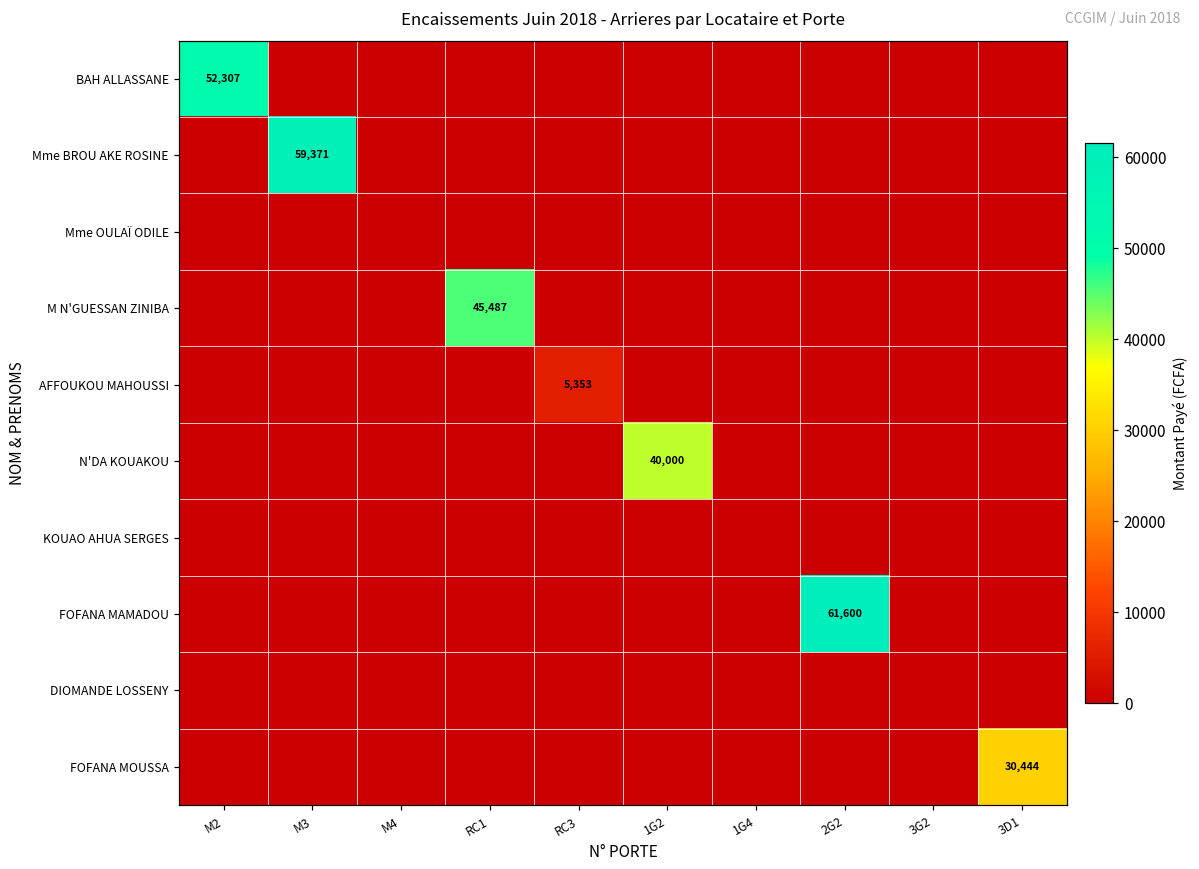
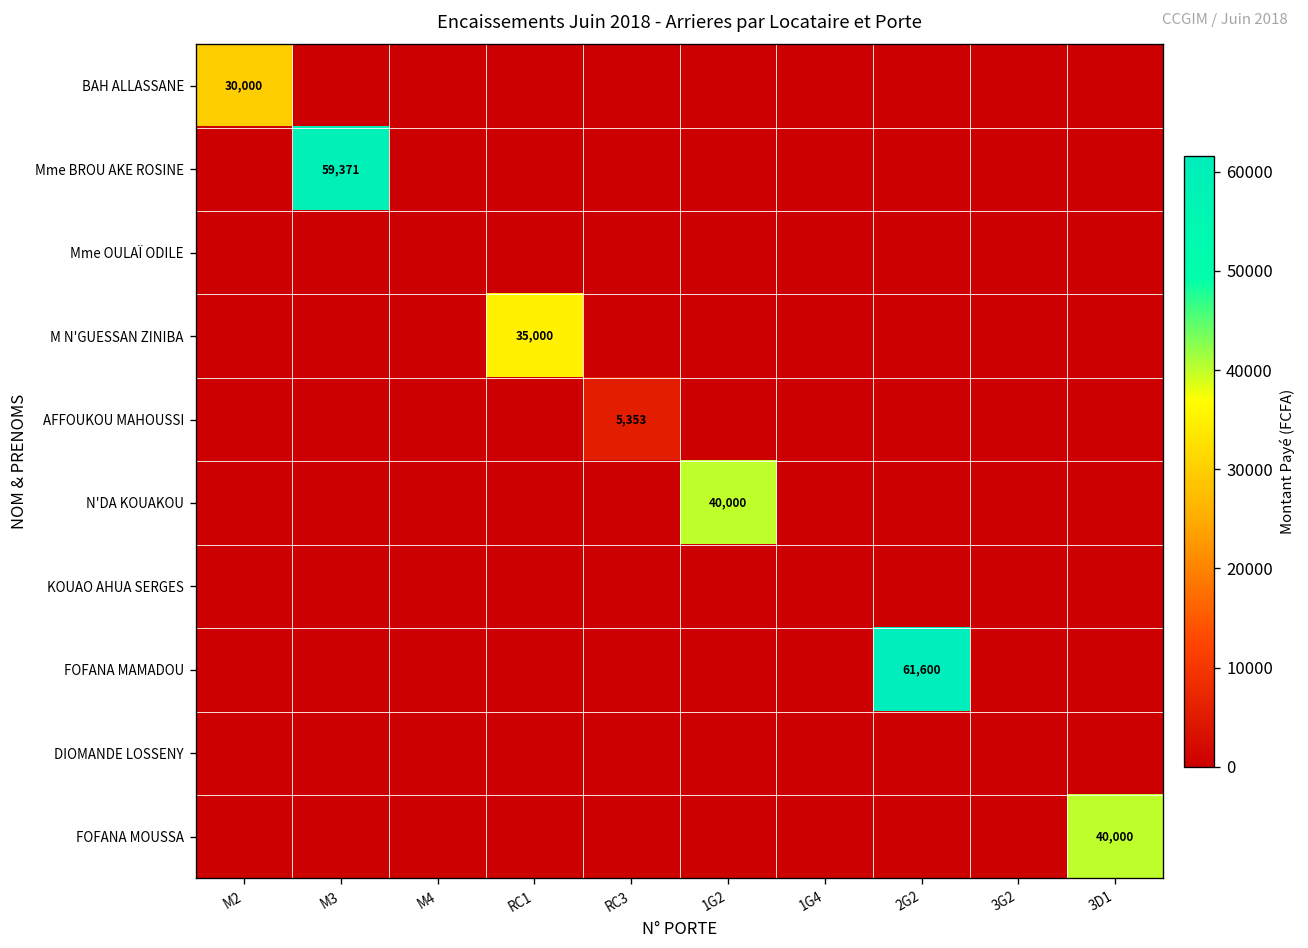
  {
    "BAH ALLASSANE": {
-     "M2": "52,307"
+     "M2": "30,000"
    },
    "Mme BROU AKE ROSINE": {
      "M3": "59,371"
    },
    "M N'GUESSAN ZINIBA": {
-     "RC1": "45,487"
+     "RC1": "35,000"
    },
    "AFFOUKOU MAHOUSSI": {
      "RC3": "5,353"
    },
    "N'DA KOUAKOU": {
      "1G2": "40,000"
    },
    "FOFANA MAMADOU": {
      "2G2": "61,600"
    },
    "FOFANA MOUSSA": {
-     "3D1": "30,444"
+     "3D1": "40,000"
    }
  }
